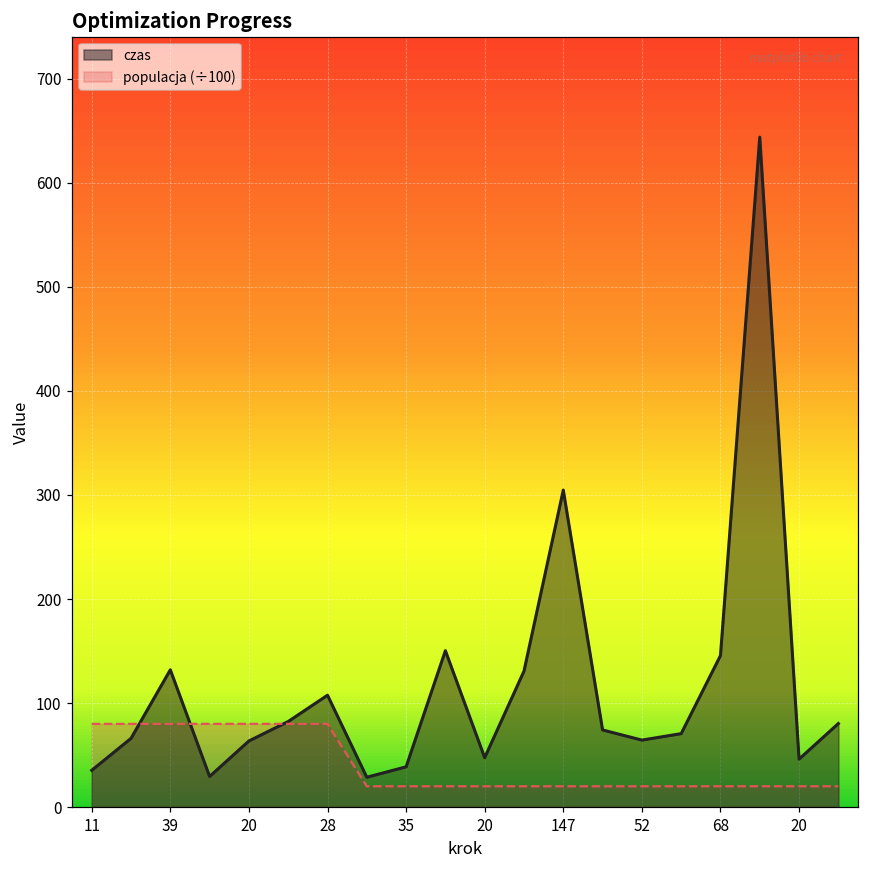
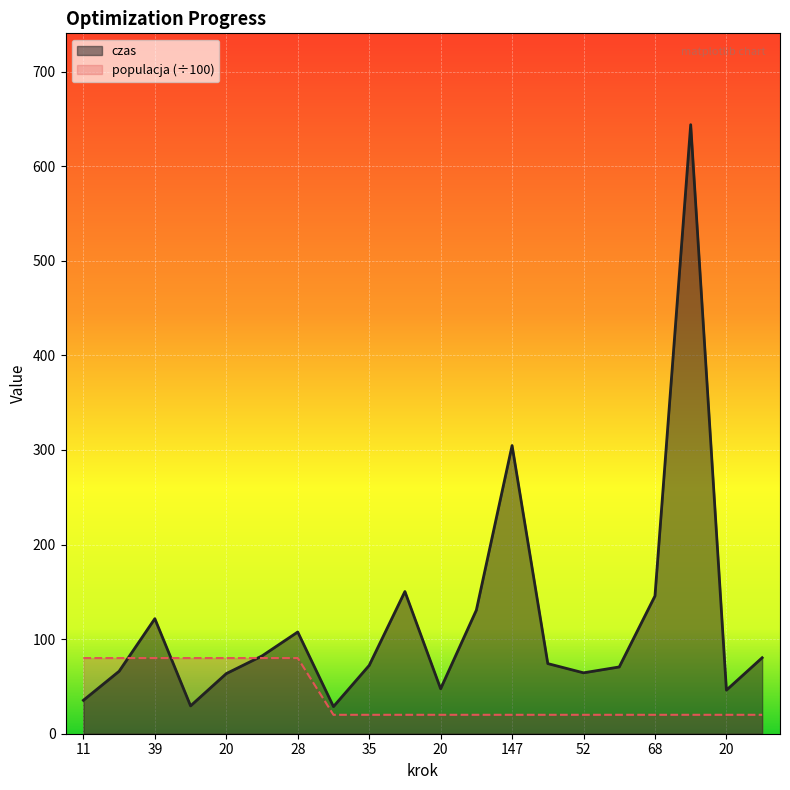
  {
    "czas": {
-     "39": 130,
+     "39": 120,
      "28": 110,
-     "35": 40,
+     "35": 70,
      "147": 300,
      "52": 60,
      "68": 150
    },
    "populacja (÷100)": {
      "39": 80,
      "28": 80,
      "35": 20,
      "147": 20,
      "52": 20,
      "68": 20
    }
  }
